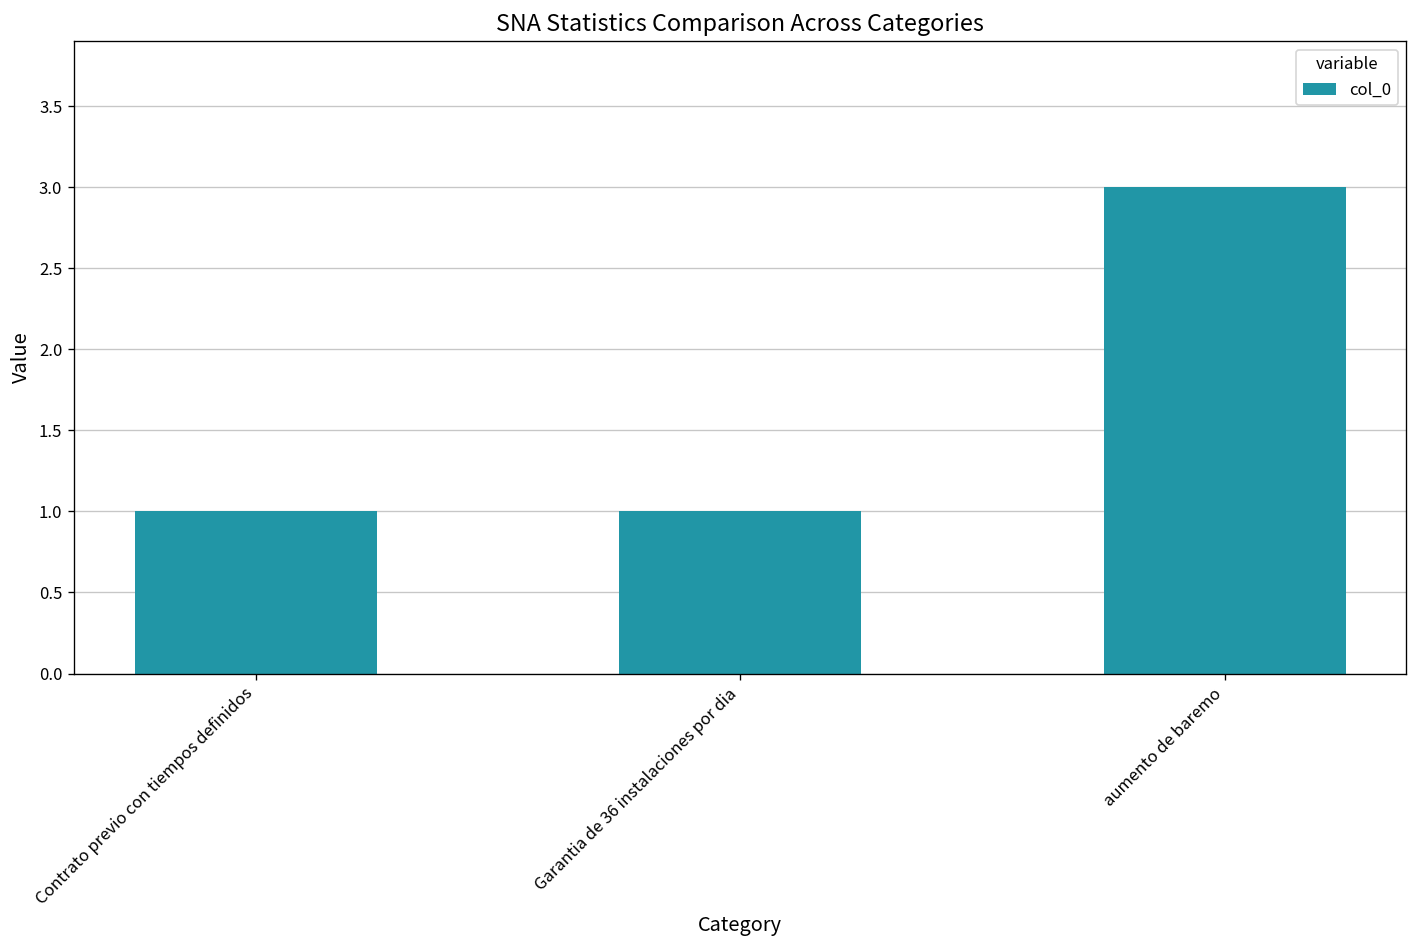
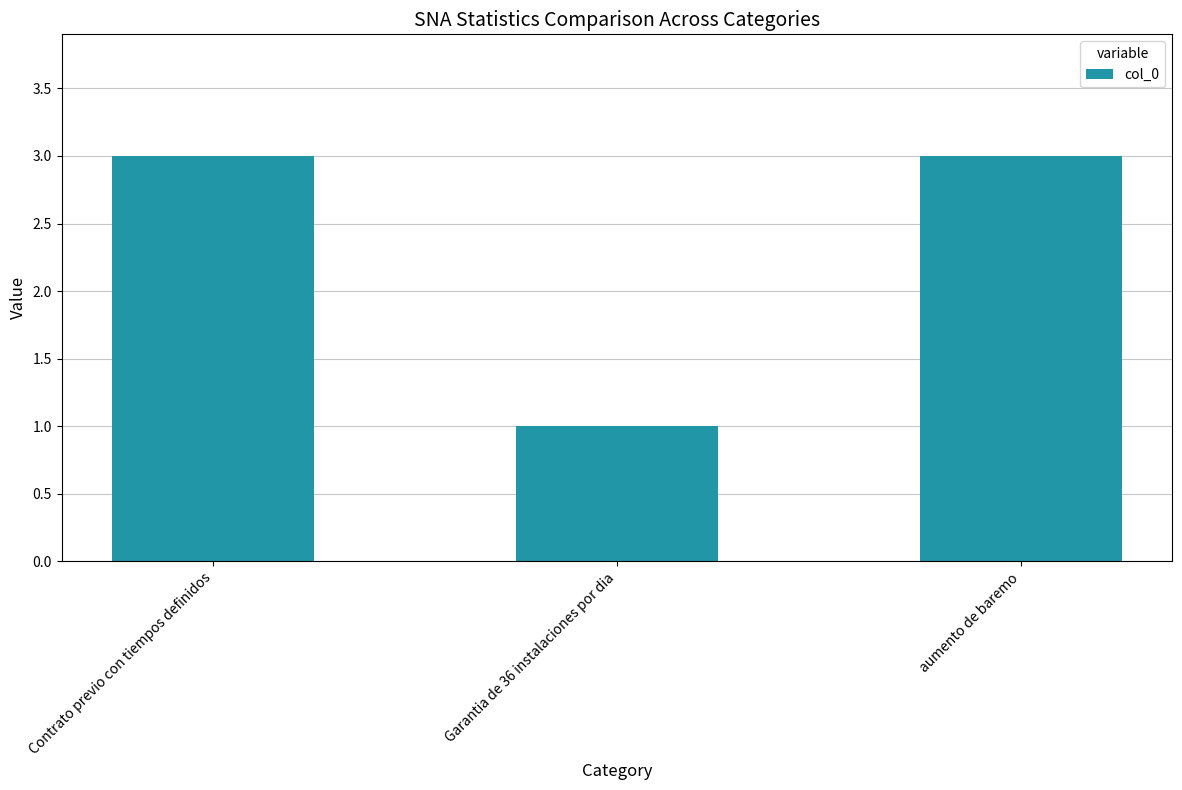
  {
-   "Contrato previo con tiempos definidos": 1,
+   "Contrato previo con tiempos definidos": 3,
    "Garantia de 36 instalaciones por dia": 1,
    "aumento de baremo": 3
  }
